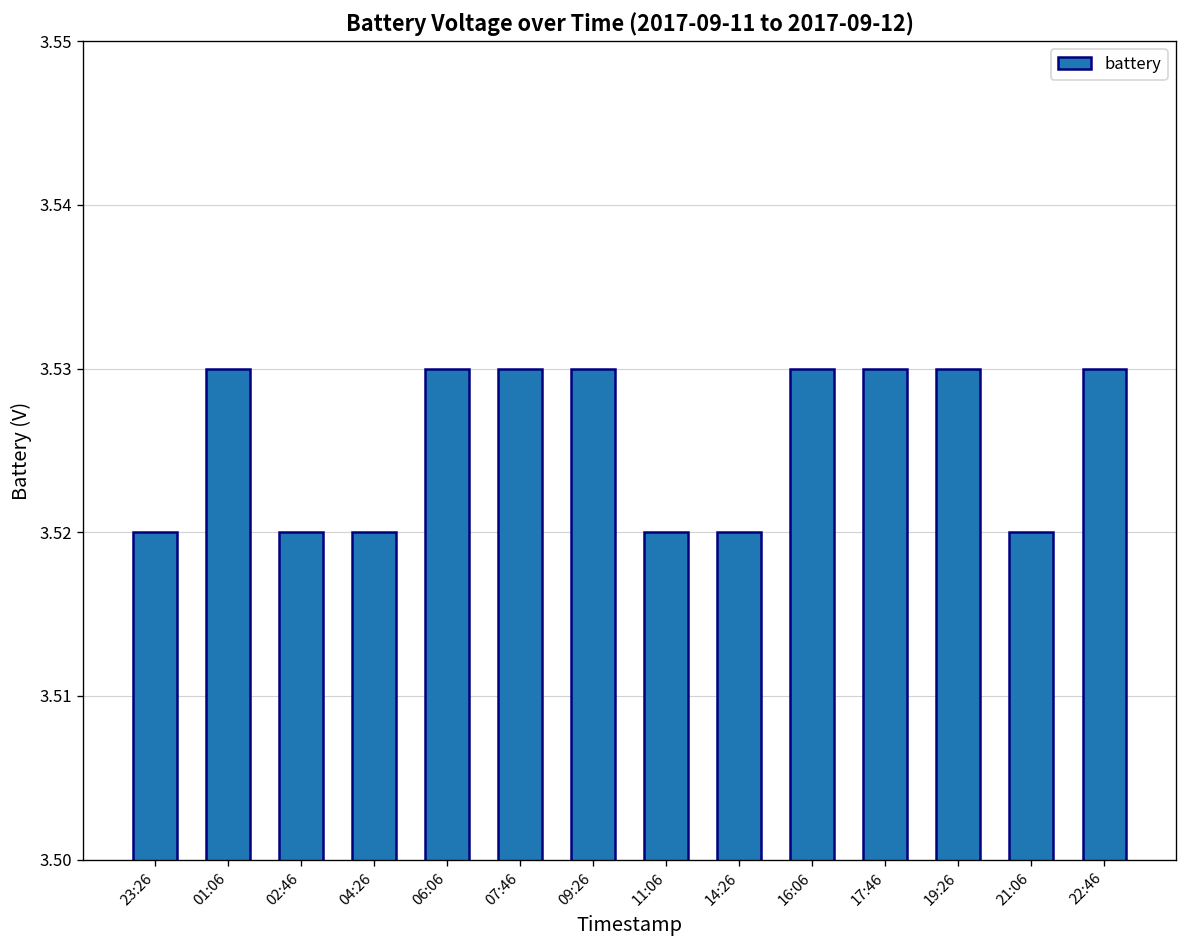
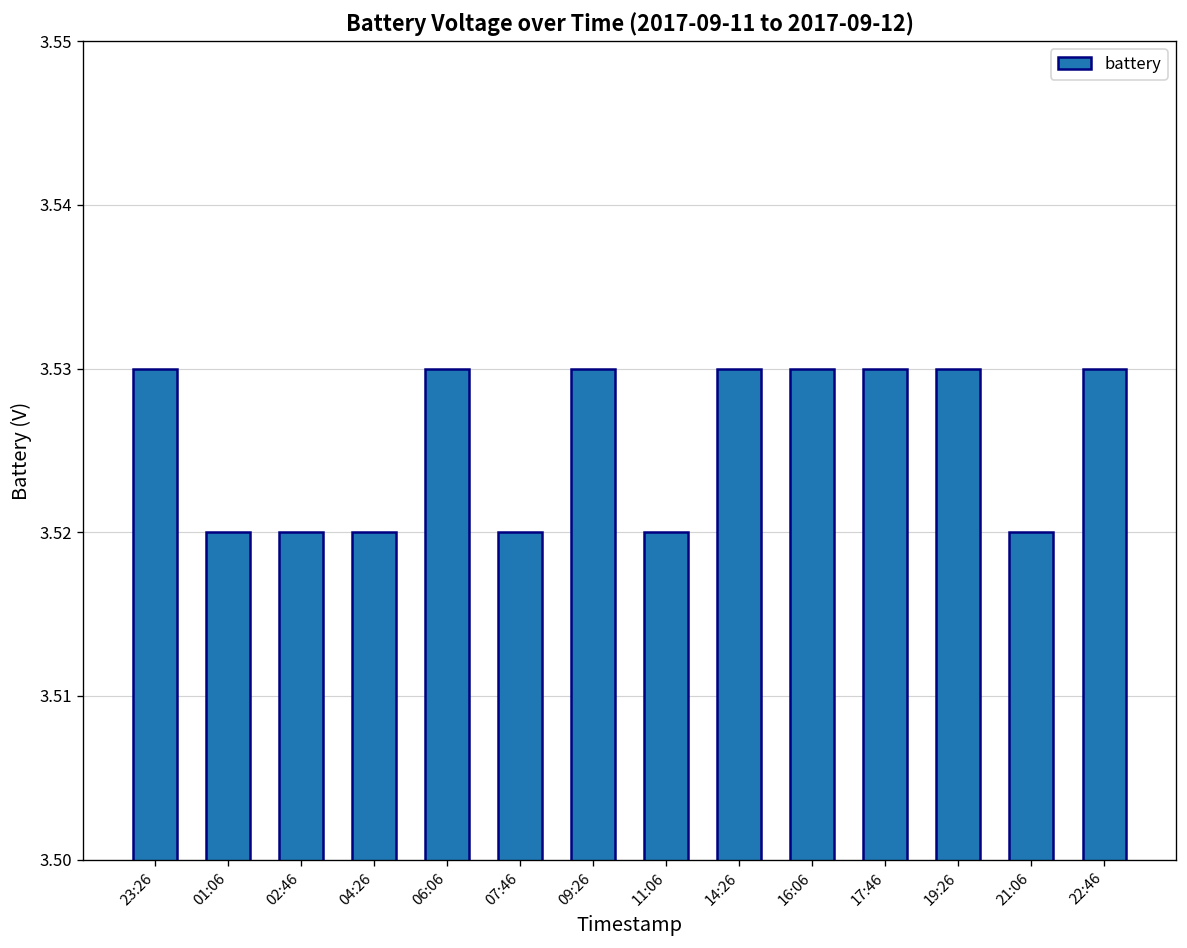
  {
-   "23:26": 3.52,
-   "01:06": 3.53,
+   "23:26": 3.53,
+   "01:06": 3.52,
    "02:46": 3.52,
    "04:26": 3.52,
    "06:06": 3.53,
-   "07:46": 3.53,
+   "07:46": 3.52,
    "09:26": 3.53,
    "11:06": 3.52,
-   "14:26": 3.52,
+   "14:26": 3.53,
    "16:06": 3.53,
    "17:46": 3.53,
    "19:26": 3.53,
    "21:06": 3.52,
    "22:46": 3.53
  }
